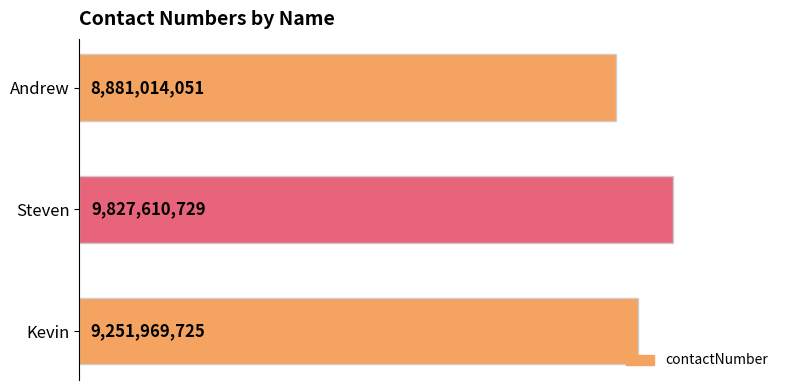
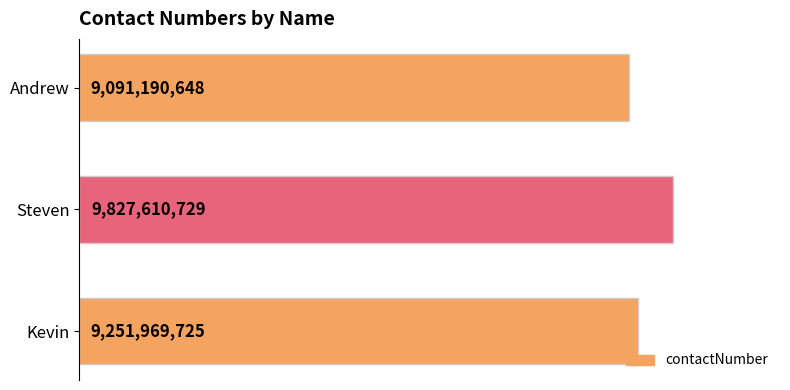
  {
-   "Andrew": "8,881,014,051",
+   "Andrew": "9,091,190,648",
    "Steven": "9,827,610,729",
    "Kevin": "9,251,969,725"
  }
